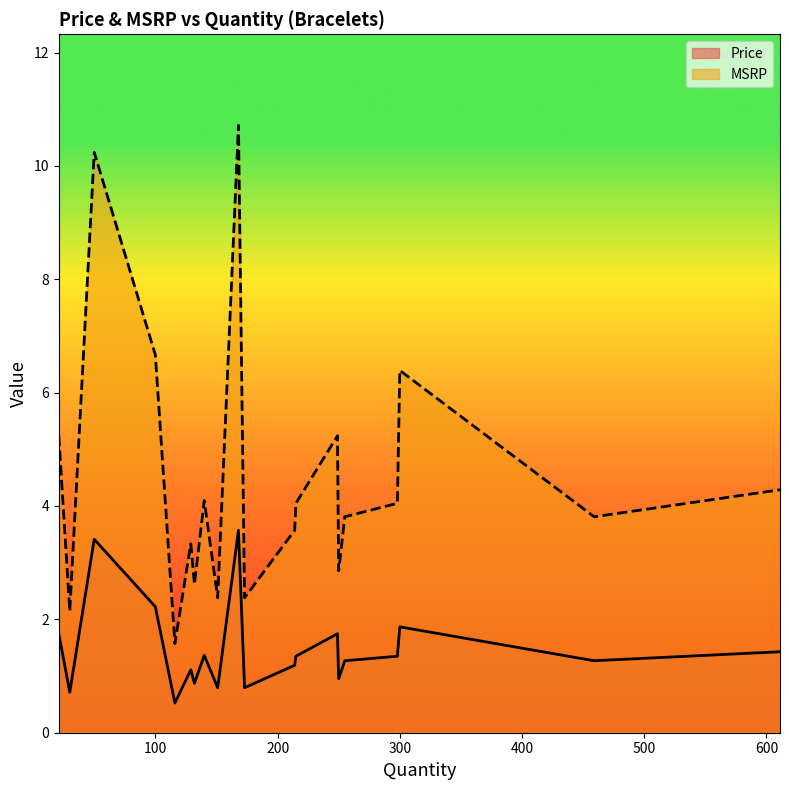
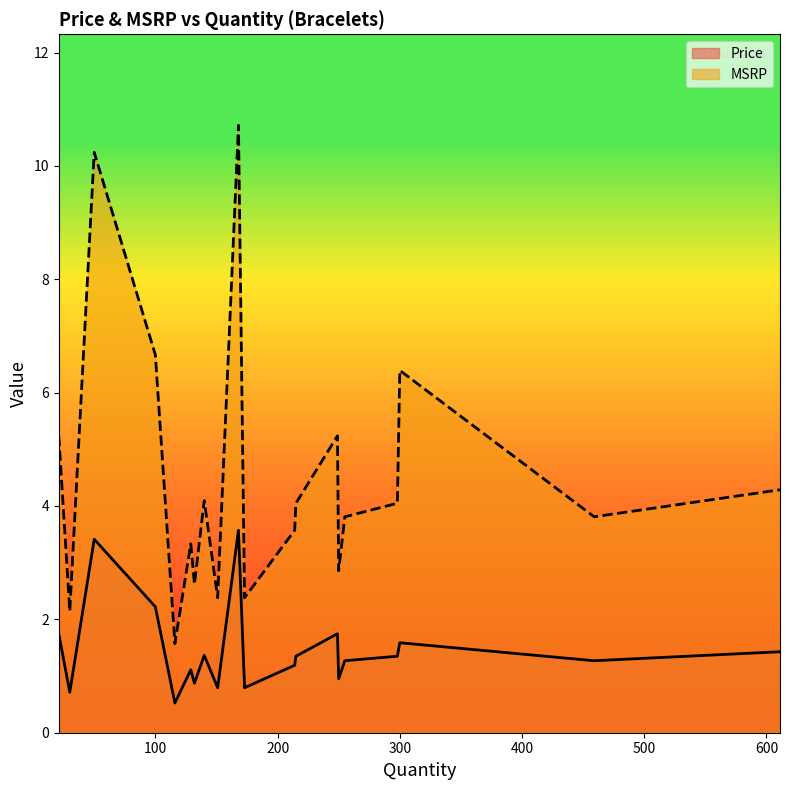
  {
    "Price": {
      "100": 2.2,
-     "300": 1.9
+     "300": 1.6
    },
    "MSRP": {
      "100": 6.7,
      "300": 6.4
    }
  }
